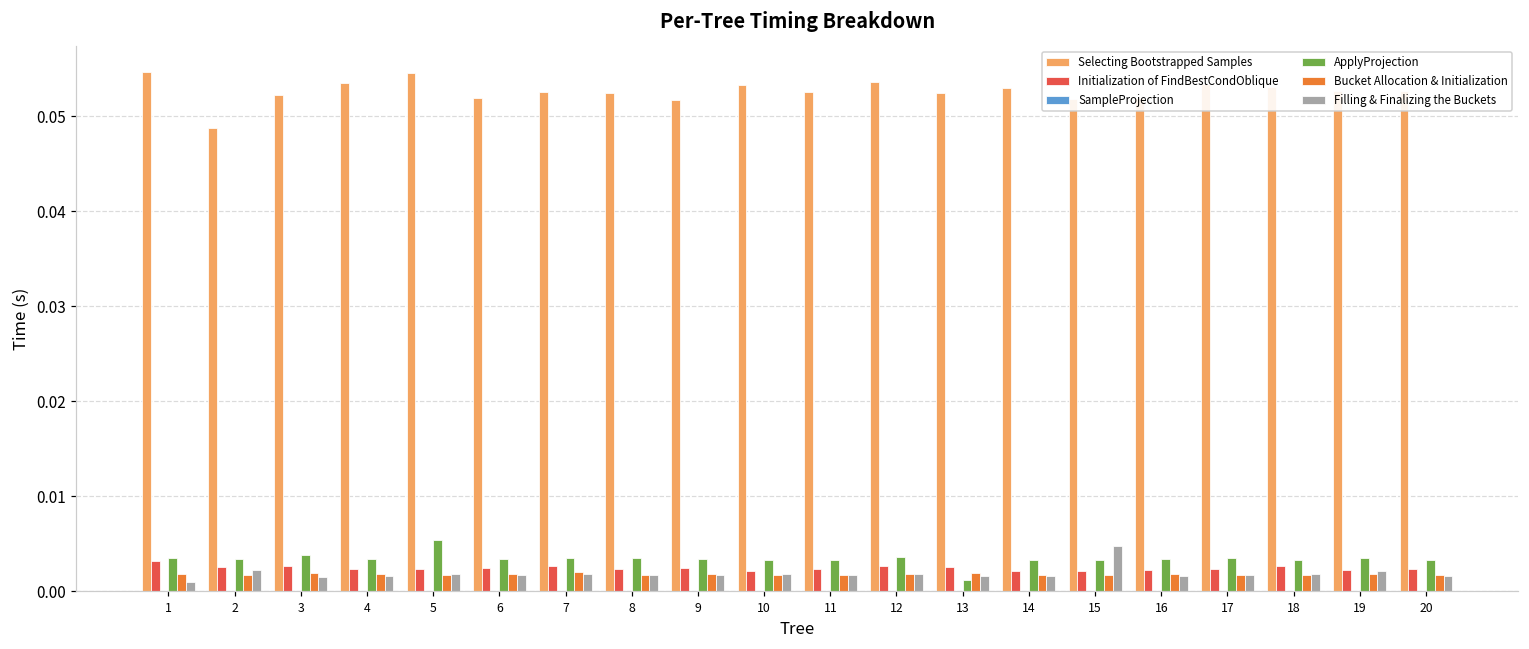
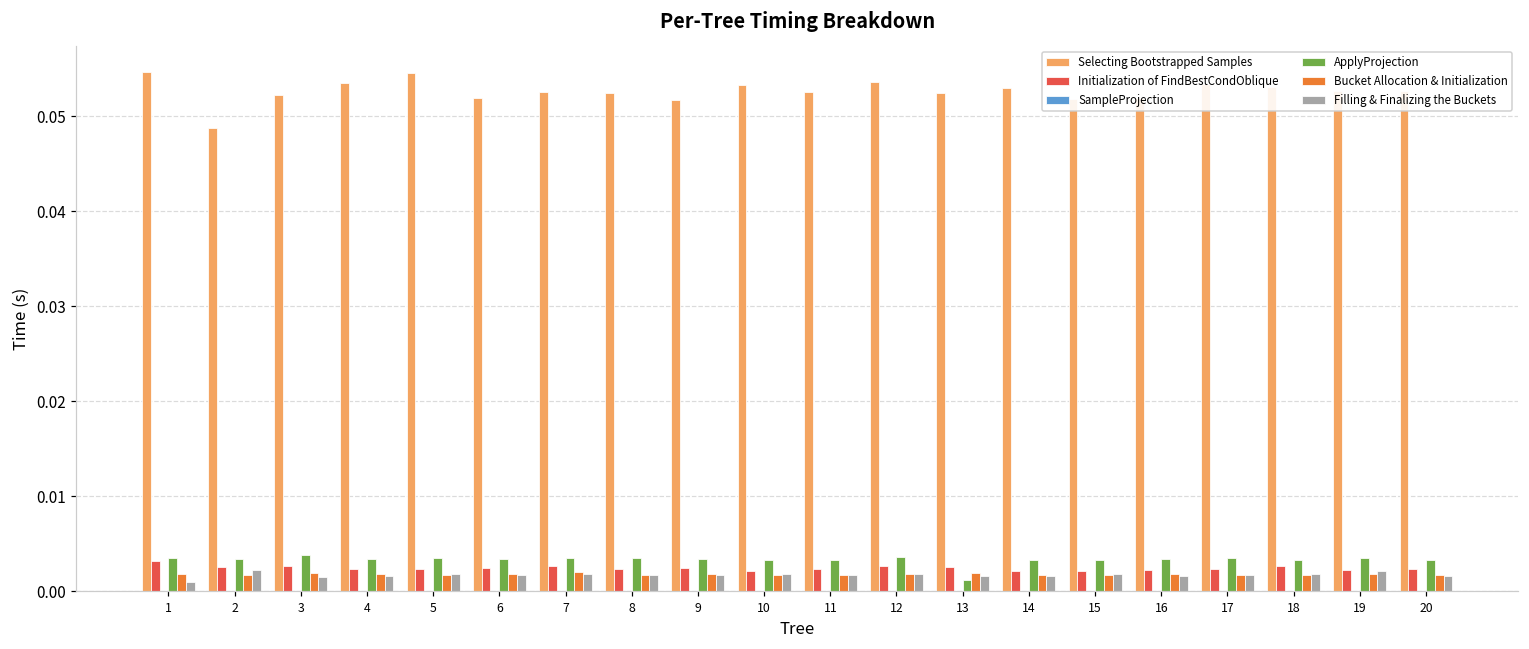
  {
    "Selecting Bootstrapped Samples": {
      "1": 0.055,
      "2": 0.049,
      "3": 0.052,
      "4": 0.054,
      "5": 0.055,
      "6": 0.052,
      "7": 0.053,
      "8": 0.052,
      "9": 0.052,
      "10": 0.053,
      "11": 0.053,
      "12": 0.054,
      "13": 0.052,
      "14": 0.053
    },
    "ApplyProjection": {
      "1": 0.004,
      "2": 0.003,
      "3": 0.004,
      "4": 0.003,
-     "5": 0.005,
+     "5": 0.003,
      "6": 0.003,
      "7": 0.004,
      "8": 0.003,
      "9": 0.003,
      "10": 0.003,
      "11": 0.003,
      "12": 0.004,
      "13": 0.001,
      "14": 0.003,
      "15": 0.003,
      "16": 0.003,
      "17": 0.003,
      "18": 0.003,
      "19": 0.004,
      "20": 0.003
    },
    "Filling & Finalizing the Buckets": {
      "1": 0.001,
      "2": 0.002,
      "3": 0.002,
      "4": 0.002,
      "5": 0.002,
      "6": 0.002,
      "7": 0.002,
      "8": 0.002,
      "9": 0.002,
      "10": 0.002,
      "11": 0.002,
      "12": 0.002,
      "13": 0.002,
      "14": 0.002,
-     "15": 0.005,
+     "15": 0.002,
      "16": 0.002,
      "17": 0.002,
      "18": 0.002,
      "19": 0.002,
      "20": 0.002
    }
  }
